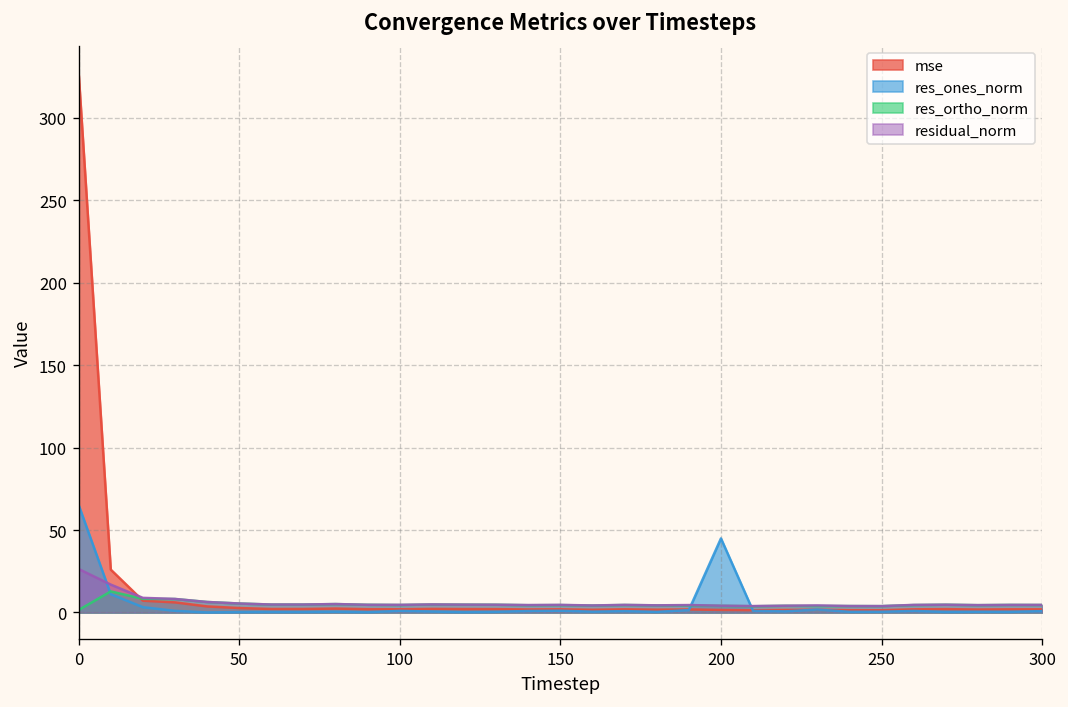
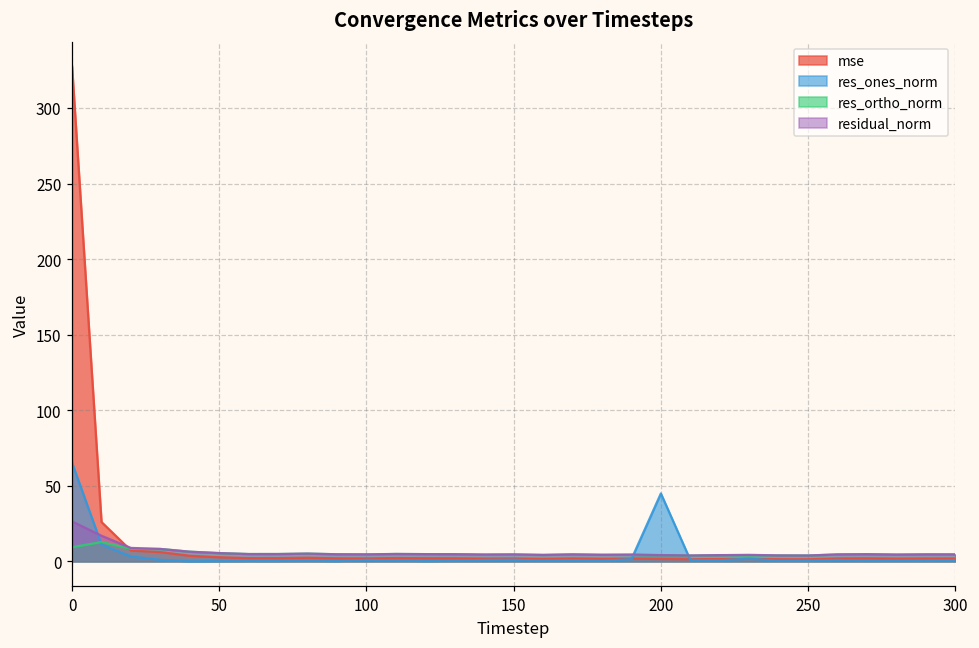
  {
    "mse": {
      "0": 327,
      "50": 3,
      "200": 2
    },
    "res_ones_norm": {
      "0": 65,
      "50": 0,
      "200": 45
    },
    "res_ortho_norm": {
-     "0": 1
+     "0": 9
    },
    "residual_norm": {
      "0": 26
    }
  }
